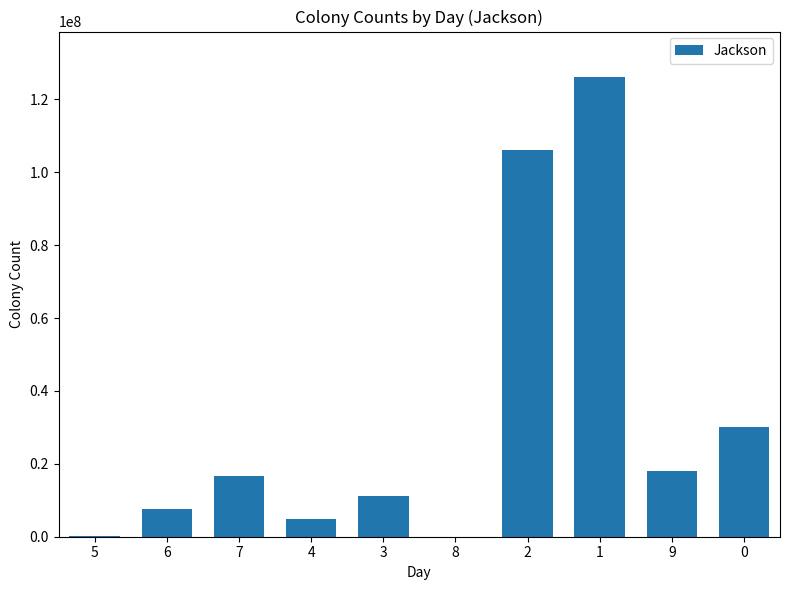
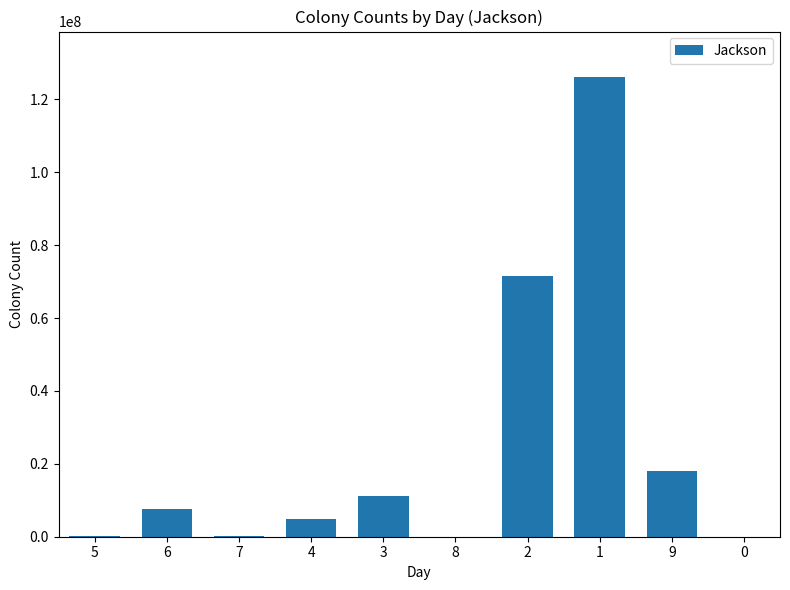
  {
    "6": 8000000,
-   "7": 17000000,
+   "7": 0,
    "4": 5000000,
    "3": 11000000,
    "8": 0,
-   "2": 106000000,
+   "2": 71000000,
    "1": 126000000,
    "9": 18000000,
-   "0": 30000000
+   "0": 0
  }
